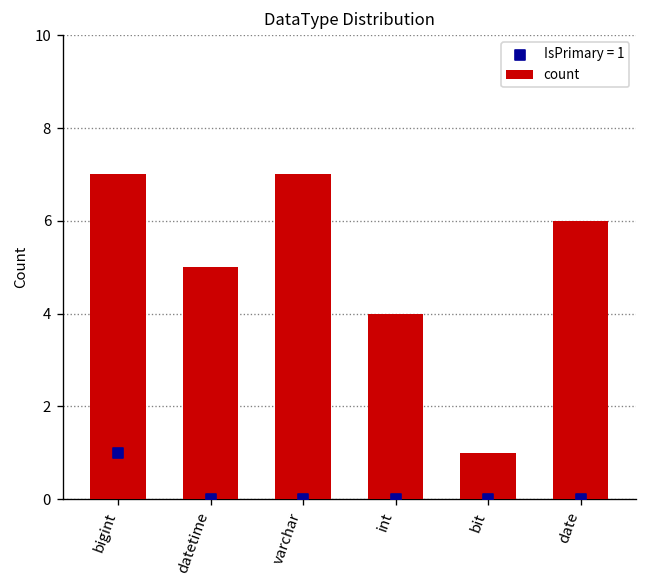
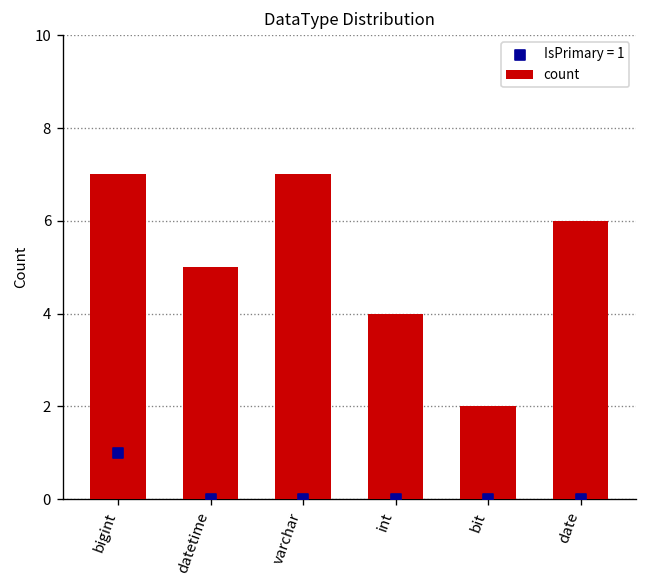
  {
    "count": {
      "bigint": 7,
      "datetime": 5,
      "varchar": 7,
      "int": 4,
-     "bit": 1,
+     "bit": 2,
      "date": 6
    }
  }
